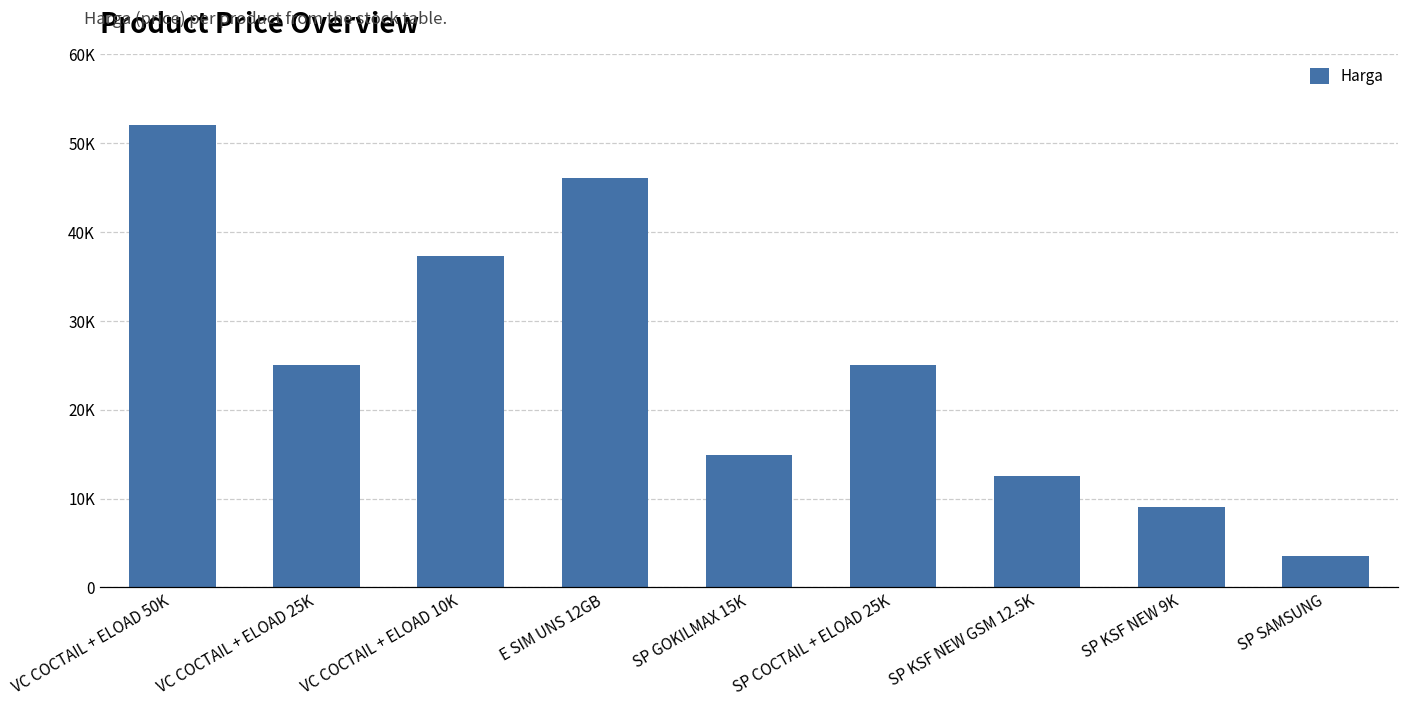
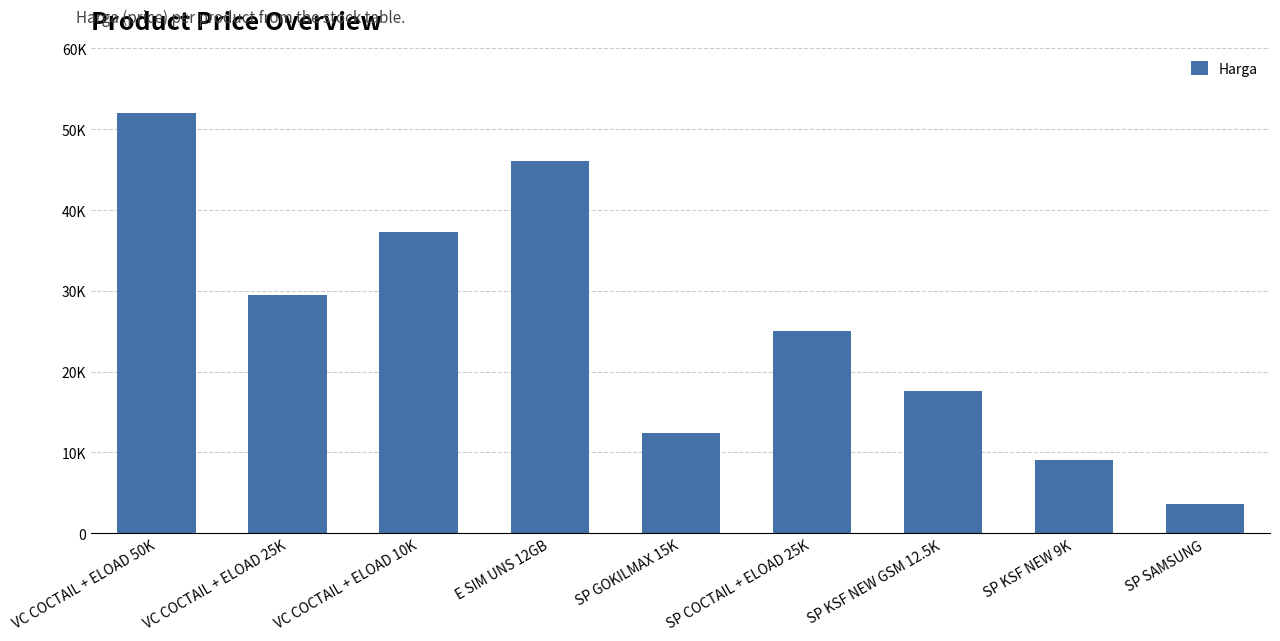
  {
    "VC COCTAIL + ELOAD 50K": 52000,
-   "VC COCTAIL + ELOAD 25K": 25000,
+   "VC COCTAIL + ELOAD 25K": 29000,
    "VC COCTAIL + ELOAD 10K": 37000,
    "E SIM UNS 12GB": 46000,
-   "SP GOKILMAX 15K": 15000,
+   "SP GOKILMAX 15K": 12000,
    "SP COCTAIL + ELOAD 25K": 25000,
-   "SP KSF NEW GSM 12.5K": 13000,
+   "SP KSF NEW GSM 12.5K": 18000,
    "SP KSF NEW 9K": 9000,
    "SP SAMSUNG": 4000
  }
